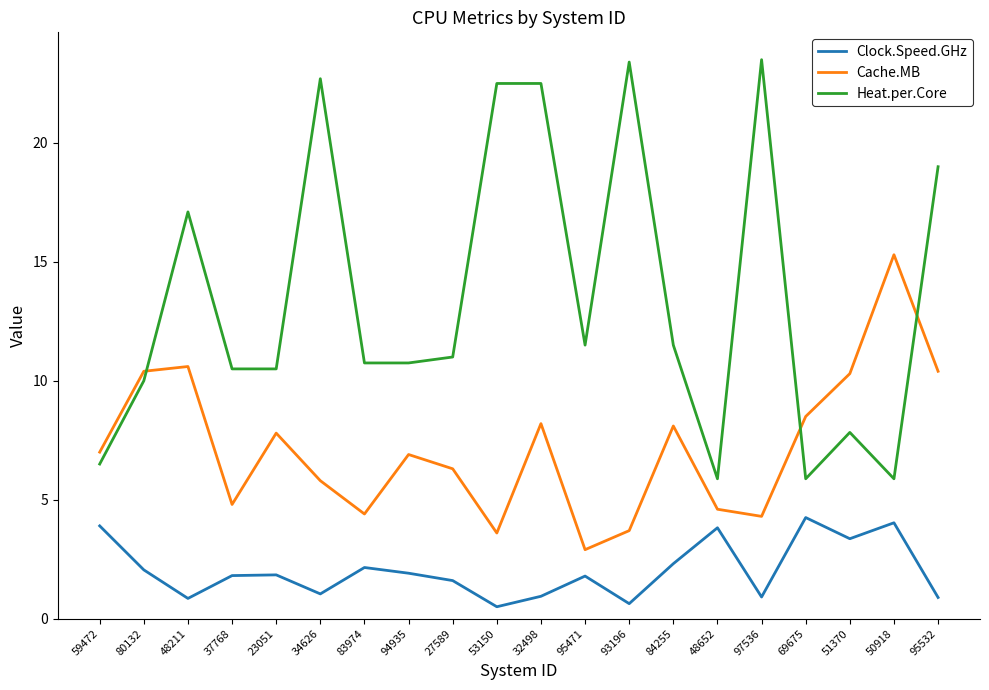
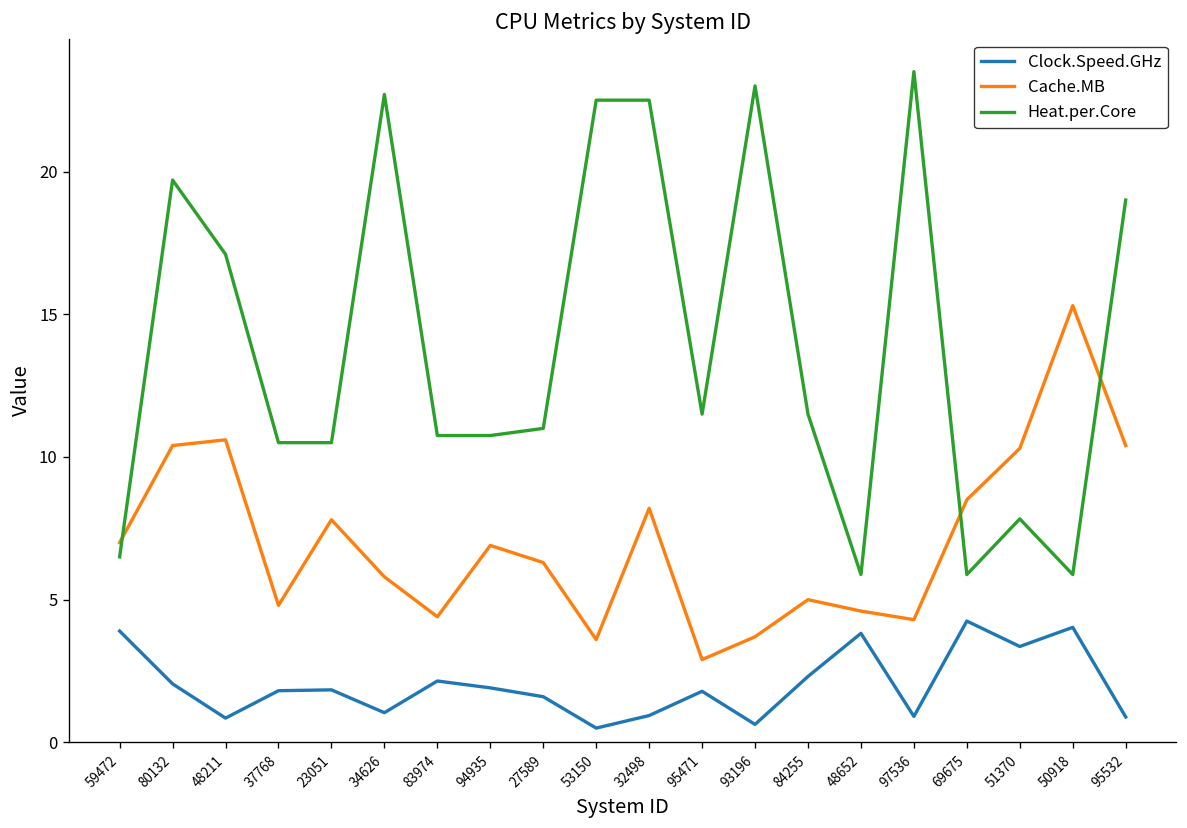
  {
    "Clock.Speed.GHz": {
      "59472": 3.9,
      "80132": 2.1,
      "48211": 0.9,
      "37768": 1.8,
      "23051": 1.8,
      "34626": 1.0,
      "83974": 2.2,
      "94935": 1.9,
      "27589": 1.6,
      "53150": 0.5,
      "32498": 0.9,
      "95471": 1.8,
      "93196": 0.6,
      "84255": 2.3,
      "48652": 3.8,
      "97536": 0.9,
      "69675": 4.3,
      "51370": 3.4,
      "50918": 4.0,
      "95532": 0.9
    },
    "Cache.MB": {
      "59472": 7.0,
      "80132": 10.4,
      "48211": 10.6,
      "37768": 4.8,
      "23051": 7.8,
      "34626": 5.8,
      "83974": 4.4,
      "94935": 6.9,
      "27589": 6.3,
      "53150": 3.6,
      "32498": 8.2,
      "95471": 2.9,
      "93196": 3.7,
-     "84255": 8.1,
+     "84255": 5.0,
      "48652": 4.6,
      "97536": 4.3,
      "69675": 8.5,
      "51370": 10.3,
      "50918": 15.3,
      "95532": 10.4
    },
    "Heat.per.Core": {
      "59472": 6.5,
-     "80132": 10.0,
+     "80132": 19.7,
      "48211": 17.1,
      "37768": 10.5,
      "23051": 10.5,
      "34626": 22.7,
      "83974": 10.8,
      "94935": 10.8,
      "27589": 11.0,
      "53150": 22.5,
      "32498": 22.5,
      "95471": 11.5,
-     "93196": 23.4,
+     "93196": 23.0,
      "84255": 11.5,
      "48652": 5.9,
      "97536": 23.5,
      "69675": 5.9,
      "51370": 7.8,
      "50918": 5.9,
      "95532": 19.0
    }
  }
